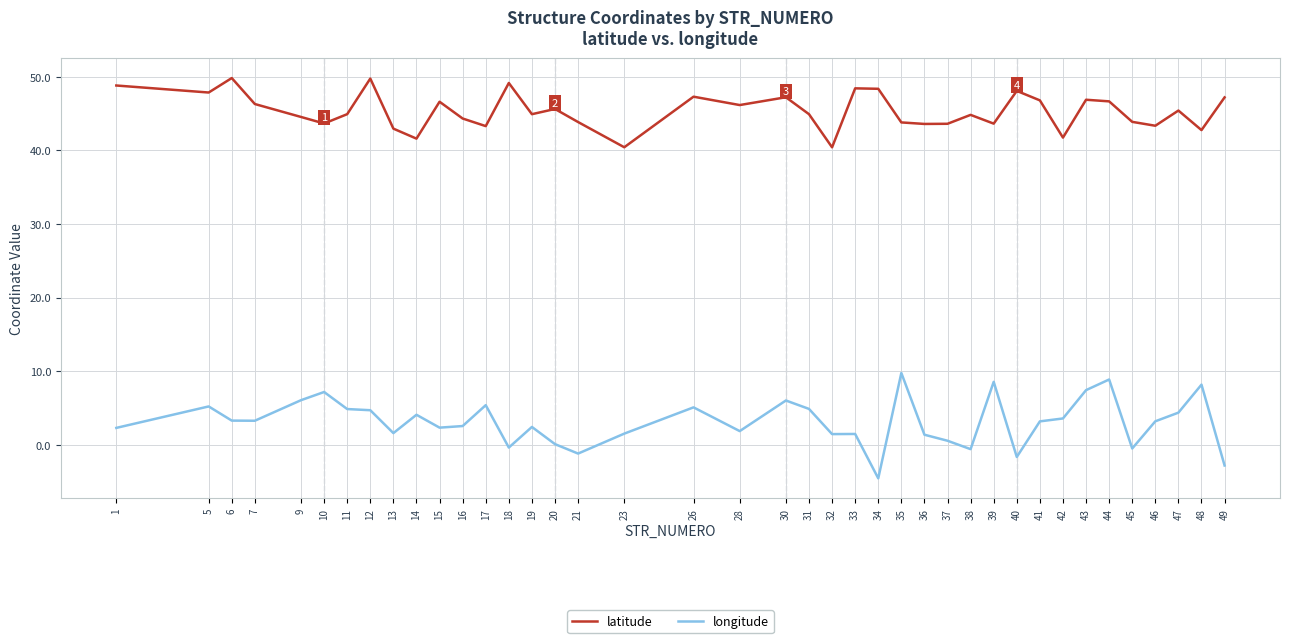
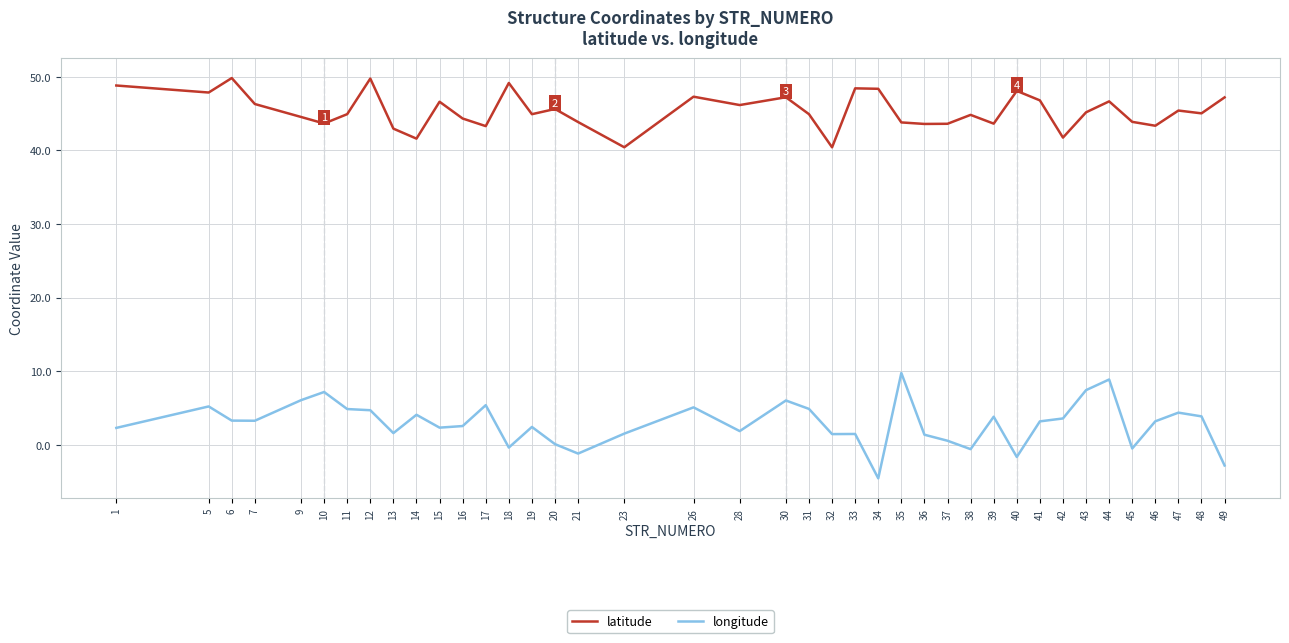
  {
    "latitude": {
      "1": 49,
      "5": 48,
      "6": 50,
      "7": 46,
      "9": 45,
      "11": 45,
      "12": 50,
      "13": 43,
      "14": 42,
      "15": 47,
      "16": 44,
      "17": 43,
      "18": 49,
      "19": 45,
      "21": 44,
      "23": 40,
      "26": 47,
      "28": 46,
      "31": 45,
      "32": 40,
      "33": 48,
      "34": 48,
      "35": 44,
      "36": 44,
      "37": 44,
      "38": 45,
      "39": 44,
      "41": 47,
      "42": 42,
-     "43": 47,
+     "43": 45,
      "44": 47,
      "45": 44,
      "46": 43,
      "47": 45,
-     "48": 43,
+     "48": 45,
      "49": 47
    },
    "longitude": {
      "1": 2,
      "5": 5,
      "6": 3,
      "7": 3,
      "9": 6,
      "10": 7,
      "11": 5,
      "12": 5,
      "13": 2,
      "14": 4,
      "15": 2,
      "16": 3,
      "17": 5,
      "18": 0,
      "19": 2,
      "20": 0,
      "21": -1,
      "23": 2,
      "26": 5,
      "28": 2,
      "30": 6,
      "31": 5,
      "32": 1,
      "33": 1,
      "34": -5,
      "35": 10,
      "36": 1,
      "37": 1,
      "38": -1,
-     "39": 9,
+     "39": 4,
      "40": -2,
      "41": 3,
      "42": 4,
      "43": 7,
      "44": 9,
      "45": 0,
      "46": 3,
      "47": 4,
-     "48": 8,
+     "48": 4,
      "49": -3
    }
  }
